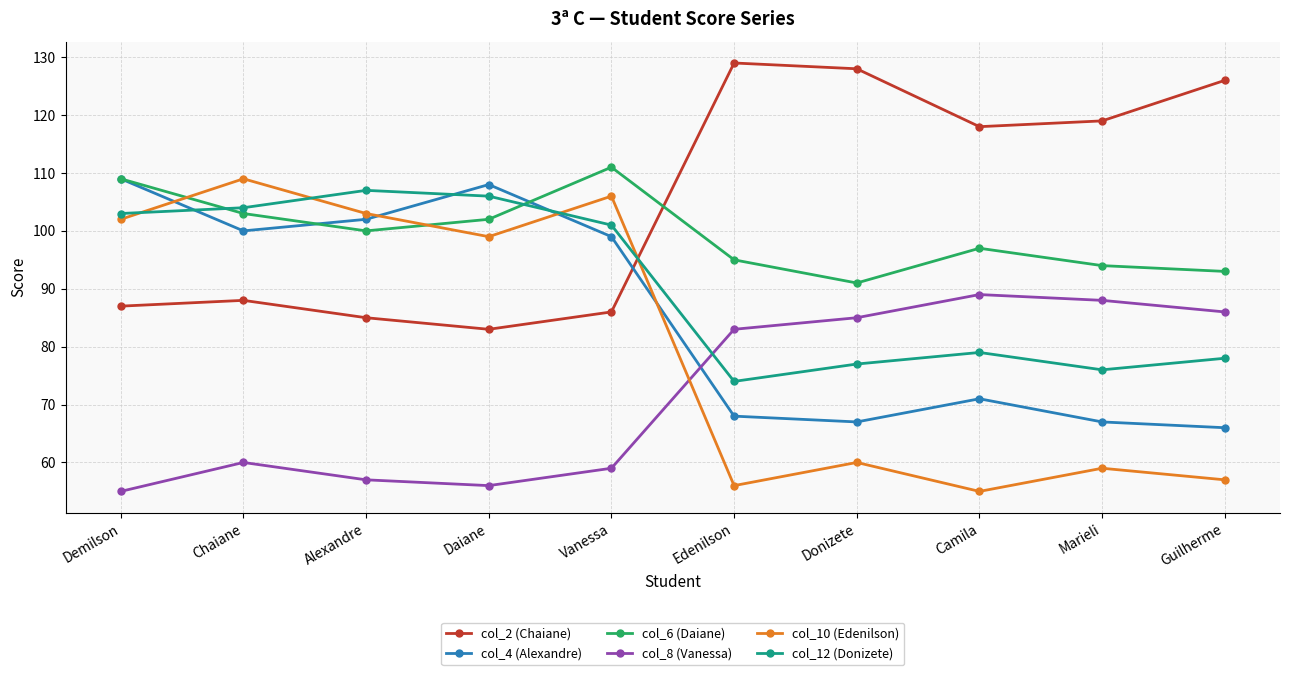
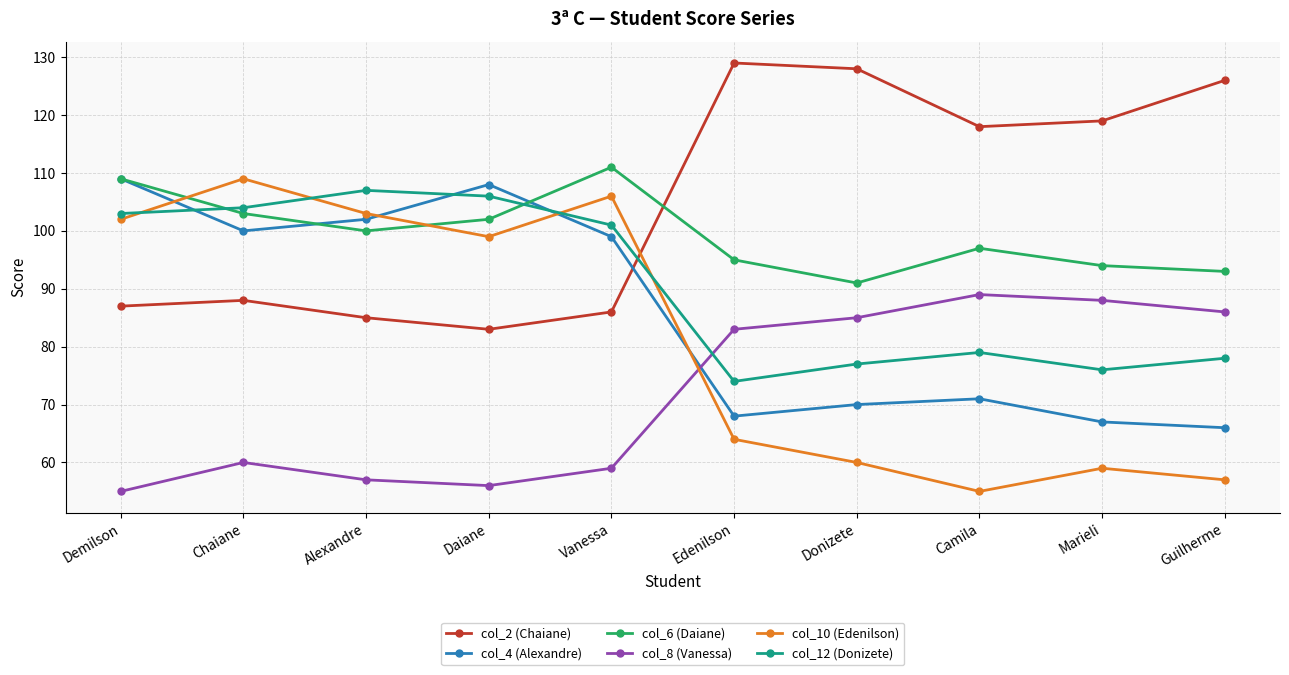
  {
    "col_2 (Chaiane)": {
      "Demilson": 87,
      "Chaiane": 88,
      "Alexandre": 85,
      "Daiane": 83,
      "Vanessa": 86,
      "Edenilson": 129,
      "Donizete": 128,
      "Camila": 118,
      "Marieli": 119,
      "Guilherme": 126
    },
    "col_4 (Alexandre)": {
      "Chaiane": 100,
      "Alexandre": 102,
      "Daiane": 108,
      "Vanessa": 99,
      "Edenilson": 68,
-     "Donizete": 67,
+     "Donizete": 70,
      "Camila": 71,
      "Marieli": 67,
      "Guilherme": 66
    },
    "col_8 (Vanessa)": {
      "Demilson": 55,
      "Chaiane": 60,
      "Alexandre": 57,
      "Daiane": 56,
      "Vanessa": 59,
      "Edenilson": 83,
      "Donizete": 85,
      "Camila": 89,
      "Marieli": 88,
      "Guilherme": 86
    },
    "col_10 (Edenilson)": {
      "Demilson": 102,
      "Chaiane": 109,
      "Alexandre": 103,
      "Daiane": 99,
      "Vanessa": 106,
-     "Edenilson": 56,
+     "Edenilson": 64,
      "Donizete": 60,
      "Camila": 55,
      "Marieli": 59,
      "Guilherme": 57
    }
  }
